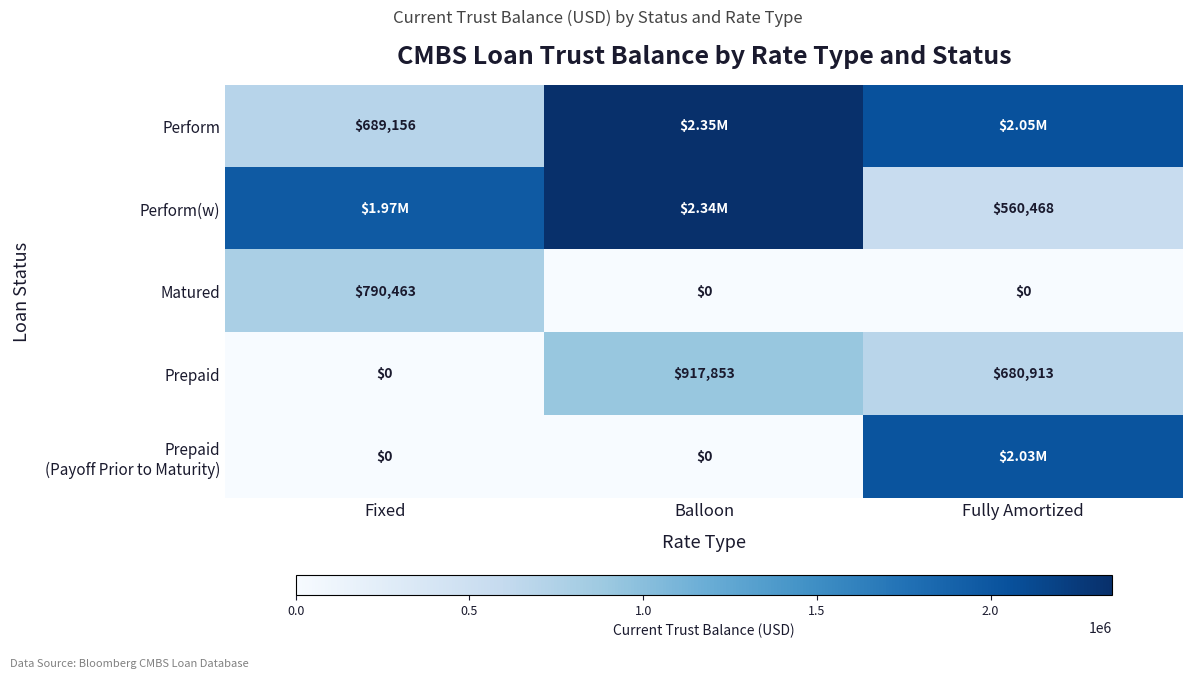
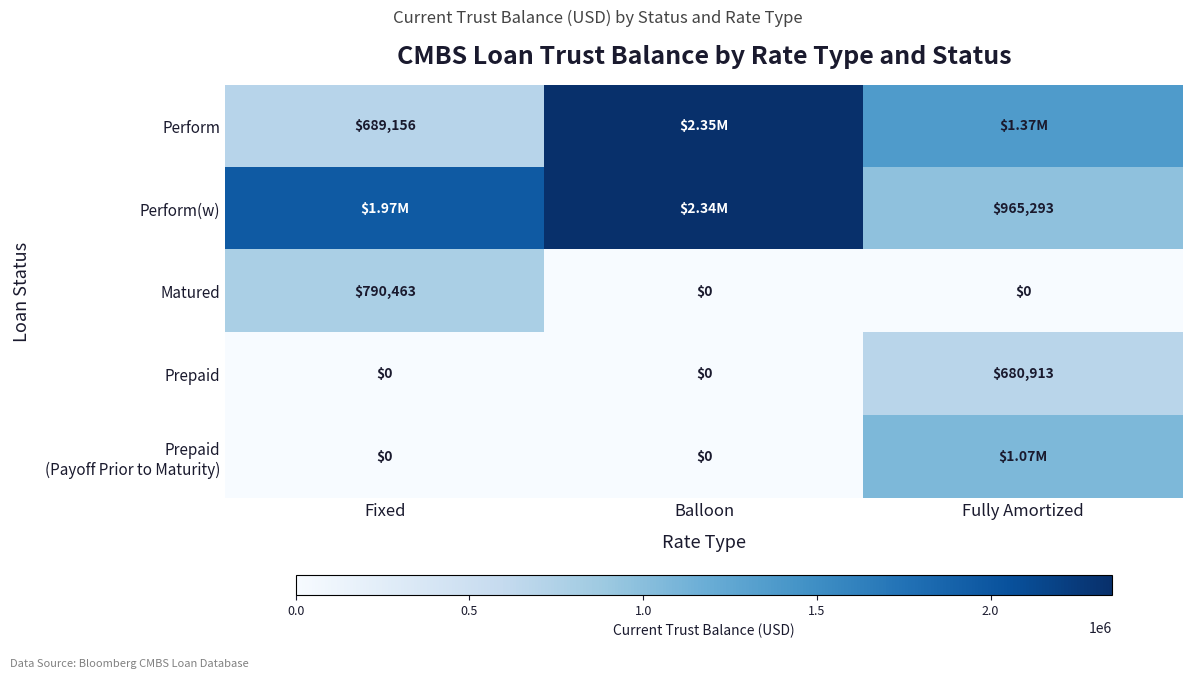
  {
    "Perform": {
      "Fixed": "$689,156",
      "Balloon": "$2.35M",
-     "Fully Amortized": "$2.05M"
+     "Fully Amortized": "$1.37M"
    },
    "Perform(w)": {
      "Fixed": "$1.97M",
      "Balloon": "$2.34M",
-     "Fully Amortized": "$560,468"
+     "Fully Amortized": "$965,293"
    },
    "Matured": {
      "Fixed": "$790,463",
      "Balloon": "$0",
      "Fully Amortized": "$0"
    },
    "Prepaid": {
      "Fixed": "$0",
-     "Balloon": "$917,853",
+     "Balloon": "$0",
      "Fully Amortized": "$680,913"
    },
    "Prepaid (Payoff Prior to Maturity)": {
      "Fixed": "$0",
      "Balloon": "$0",
-     "Fully Amortized": "$2.03M"
+     "Fully Amortized": "$1.07M"
    }
  }
